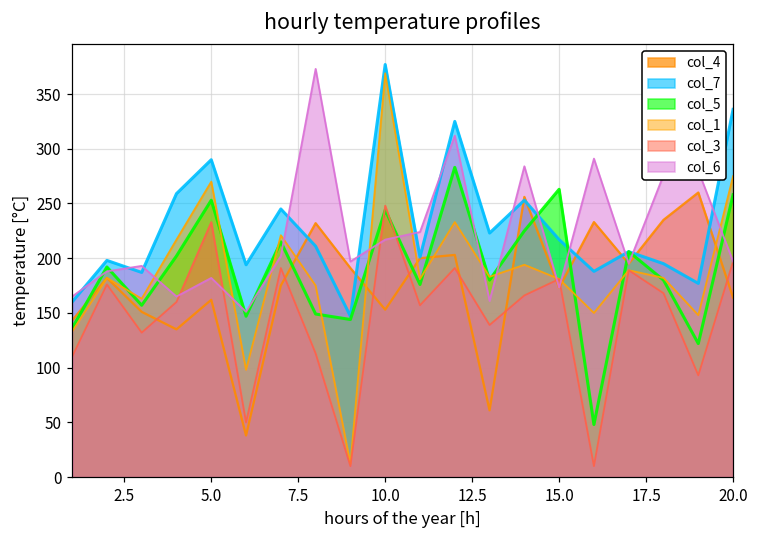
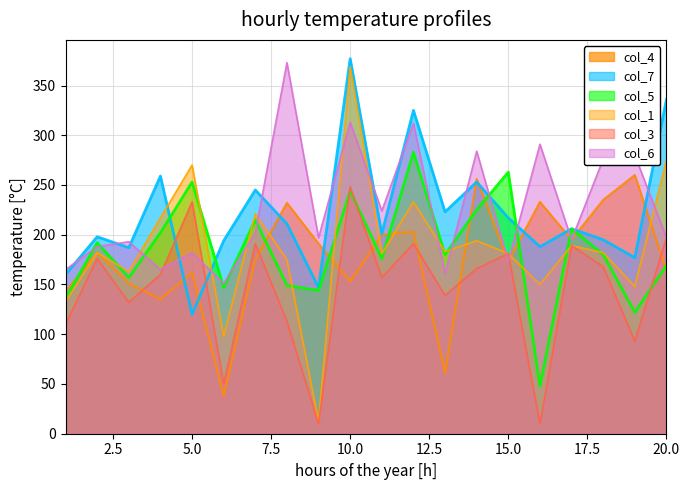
  {
    "col_7": {
-     "5.0": 290,
+     "5.0": 120,
      "10.0": 380,
      "15.0": 220,
      "20.0": 340
    },
    "col_5": {
      "5.0": 250,
      "10.0": 240,
      "15.0": 260,
-     "20.0": 260
+     "20.0": 170
    },
    "col_3": {
      "5.0": 230,
      "10.0": 250
    },
    "col_6": {
      "5.0": 180,
-     "10.0": 220
+     "10.0": 310
    }
  }
